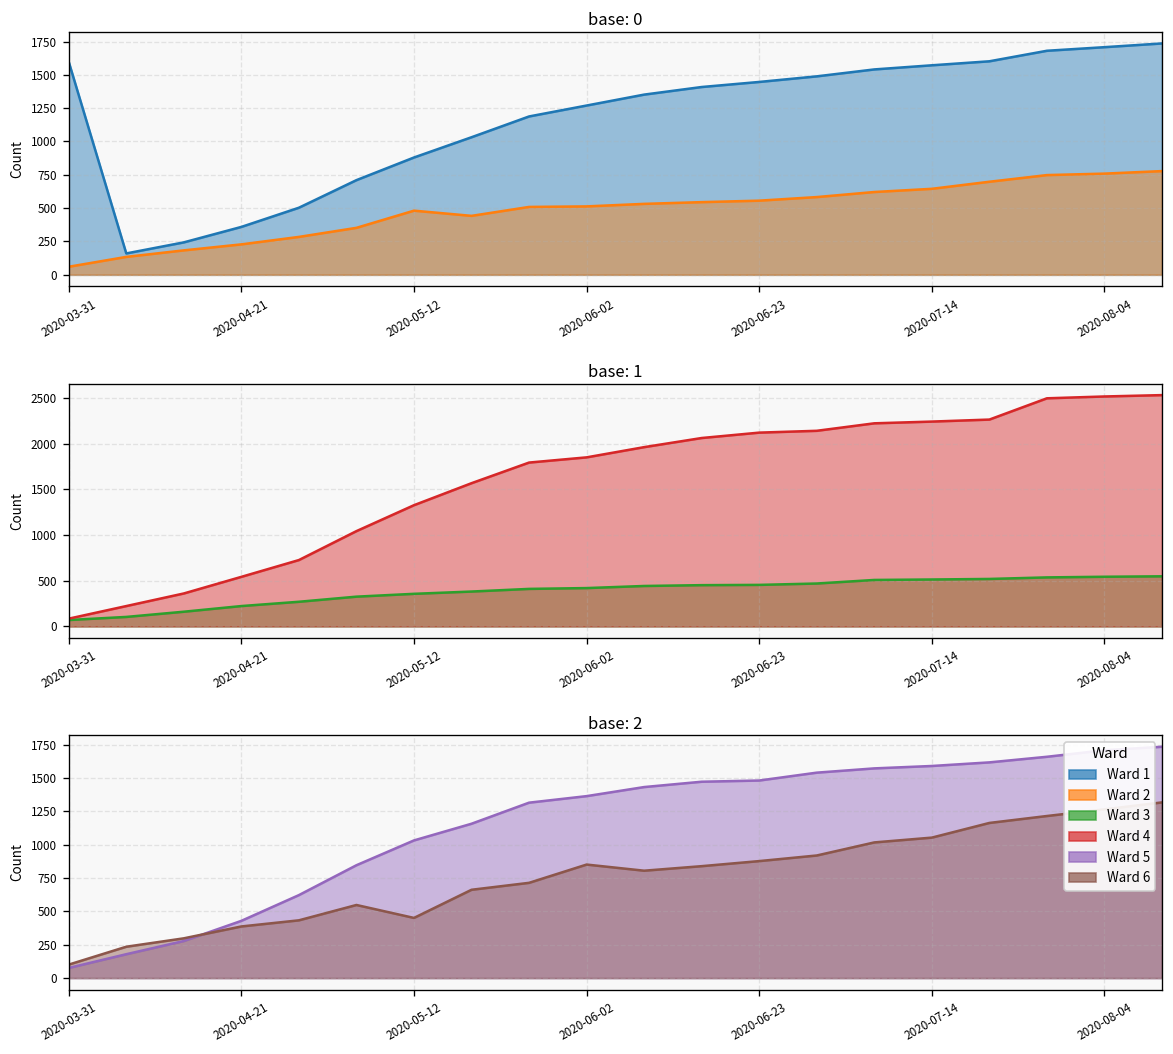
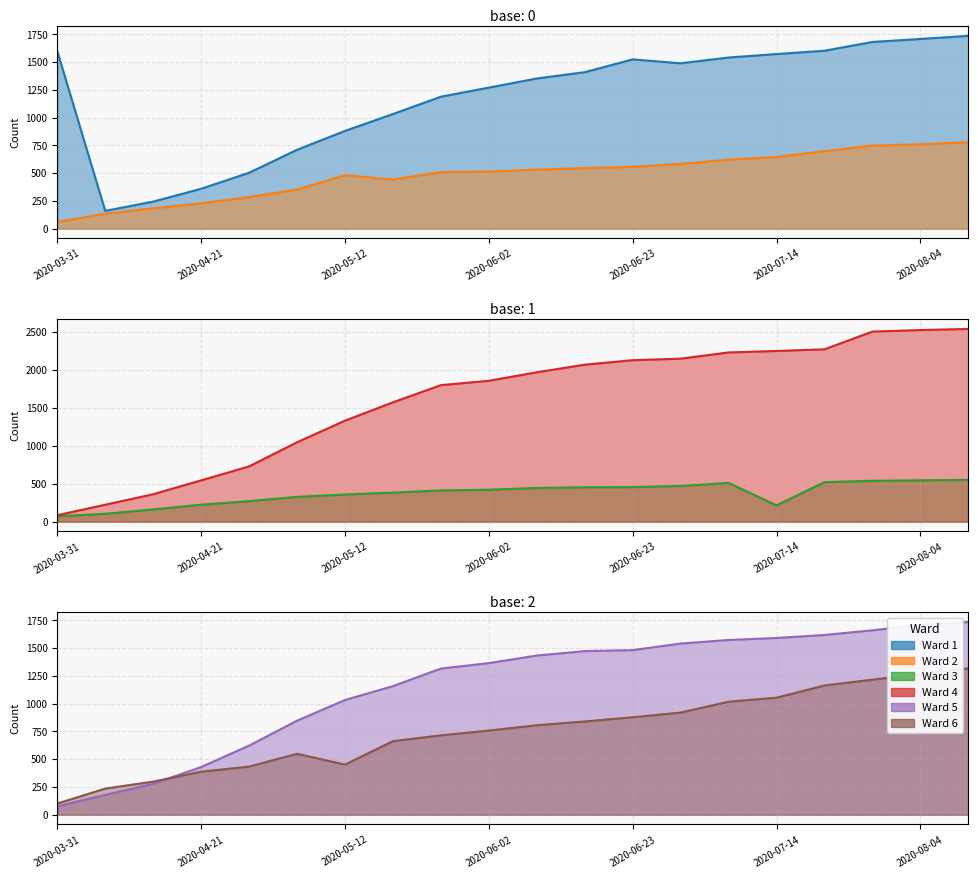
  {
    "base: 0": {
      "Ward 1": {
        "2020-03-31": 1600,
        "2020-04-21": 360,
        "2020-05-12": 880,
        "2020-06-02": 1270,
-       "2020-06-23": 1450,
+       "2020-06-23": 1520,
        "2020-07-14": 1570,
        "2020-08-04": 1710
      },
      "Ward 2": {
        "2020-03-31": 60,
        "2020-04-21": 230,
        "2020-05-12": 480,
        "2020-06-02": 510,
        "2020-06-23": 560,
        "2020-07-14": 650,
        "2020-08-04": 760
      }
    },
    "base: 1": {
      "Ward 3": {
        "2020-04-21": 200,
        "2020-05-12": 400,
        "2020-06-02": 400,
        "2020-06-23": 500,
-       "2020-07-14": 500,
+       "2020-07-14": 200,
        "2020-08-04": 500
      },
      "Ward 4": {
        "2020-04-21": 500,
        "2020-05-12": 1300,
        "2020-06-02": 1900,
        "2020-06-23": 2100,
        "2020-07-14": 2200,
        "2020-08-04": 2500
      }
    },
    "base: 2": {
      "Ward 5": {
        "2020-03-31": 80,
        "2020-04-21": 430,
        "2020-05-12": 1030,
        "2020-06-02": 1360,
        "2020-06-23": 1480,
        "2020-07-14": 1590
      },
      "Ward 6": {
        "2020-03-31": 100,
        "2020-04-21": 390,
        "2020-05-12": 450,
-       "2020-06-02": 850,
+       "2020-06-02": 760,
        "2020-06-23": 880,
        "2020-07-14": 1050
      }
    }
  }
